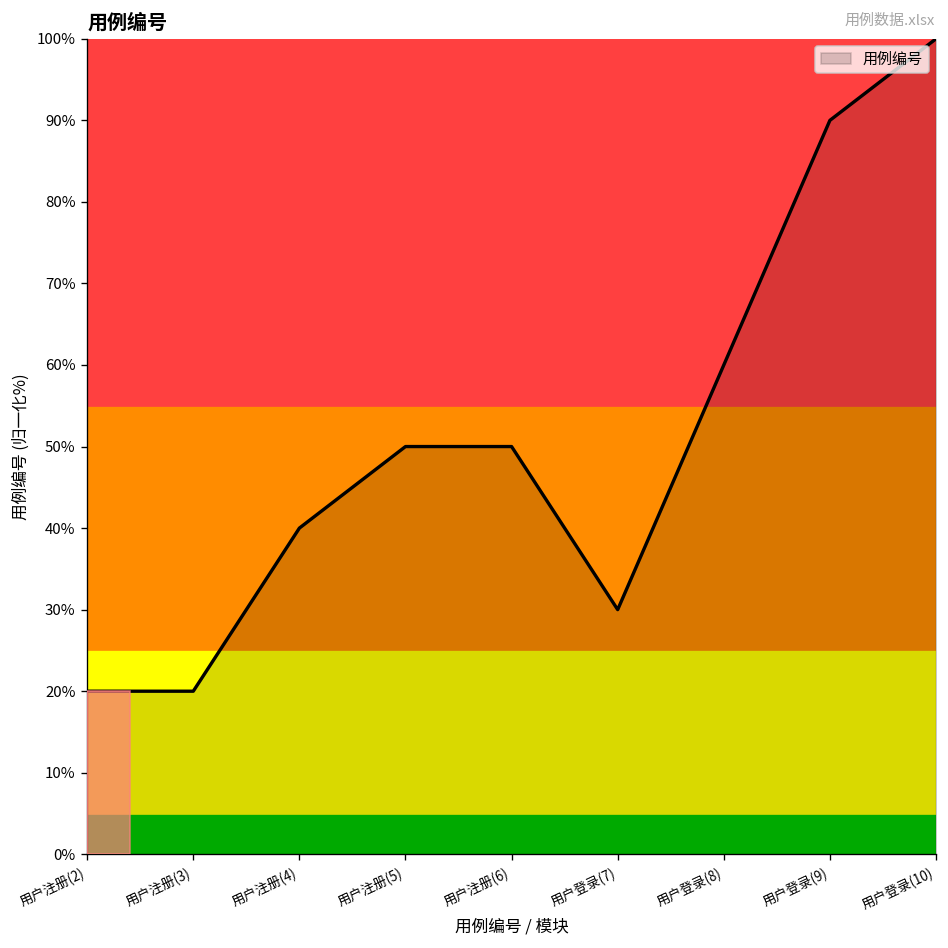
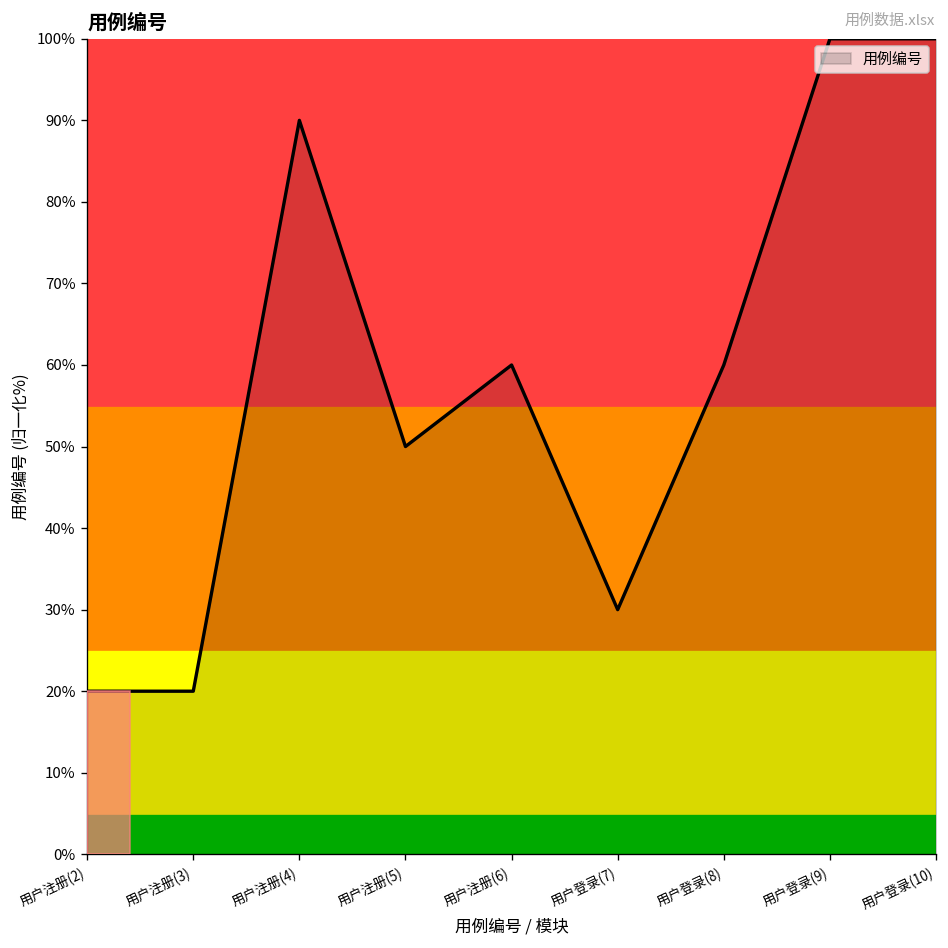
  {
    "用户注册(3)": "20%",
-   "用户注册(4)": "40%",
+   "用户注册(4)": "90%",
    "用户注册(5)": "50%",
-   "用户注册(6)": "50%",
+   "用户注册(6)": "60%",
    "用户登录(7)": "30%",
    "用户登录(8)": "60%",
-   "用户登录(9)": "90%",
+   "用户登录(9)": "100%",
    "用户登录(10)": "100%"
  }
